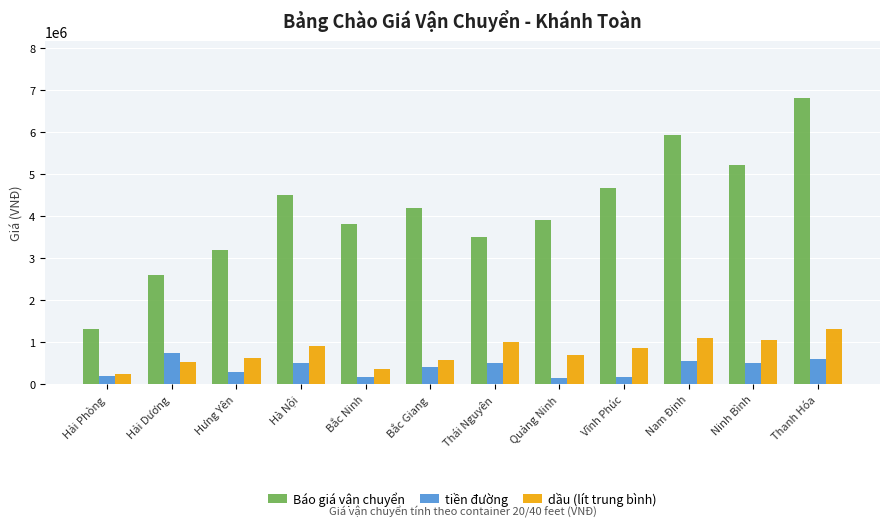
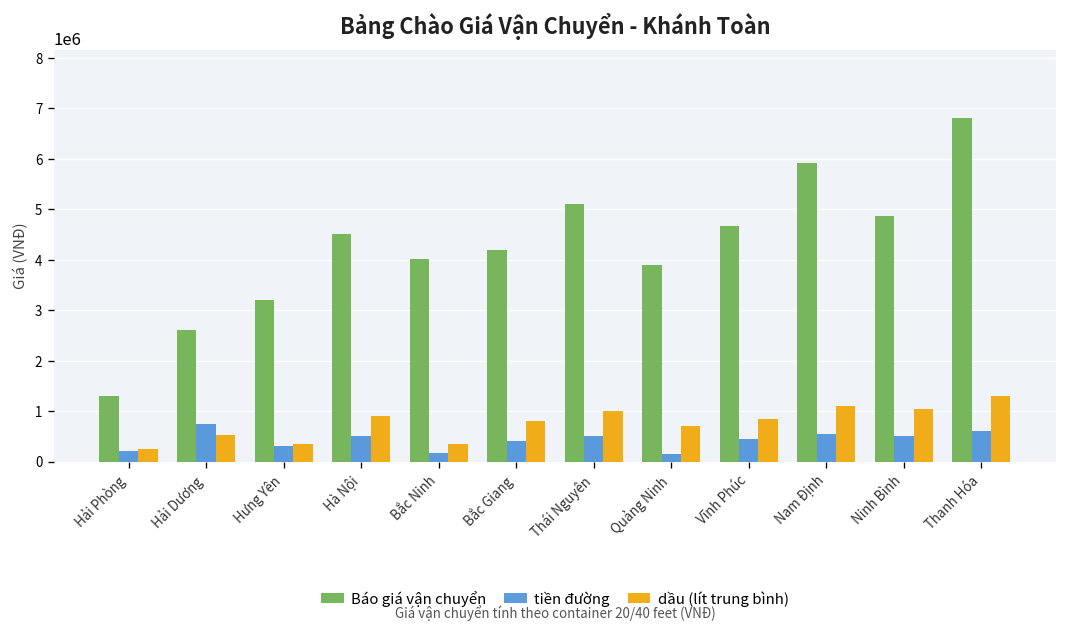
  {
    "Báo giá vận chuyển": {
      "Hải Phòng": 1300000,
      "Hải Dương": 2600000,
      "Hưng Yên": 3200000,
      "Hà Nội": 4500000,
-     "Bắc Ninh": 3800000,
+     "Bắc Ninh": 4000000,
      "Bắc Giang": 4200000,
-     "Thái Nguyên": 3500000,
+     "Thái Nguyên": 5100000,
      "Quảng Ninh": 3900000,
      "Vĩnh Phúc": 4700000,
      "Nam Định": 5900000,
-     "Ninh Bình": 5200000,
+     "Ninh Bình": 4900000,
      "Thanh Hóa": 6800000
    },
    "tiền đường": {
      "Hải Phòng": 200000,
      "Hải Dương": 800000,
      "Hưng Yên": 300000,
      "Hà Nội": 500000,
      "Bắc Ninh": 200000,
      "Bắc Giang": 400000,
      "Thái Nguyên": 500000,
      "Quảng Ninh": 100000,
-     "Vĩnh Phúc": 200000,
+     "Vĩnh Phúc": 500000,
      "Nam Định": 600000,
      "Ninh Bình": 500000,
      "Thanh Hóa": 600000
    },
    "dầu (lít trung bình)": {
      "Hải Phòng": 300000,
      "Hải Dương": 500000,
-     "Hưng Yên": 600000,
+     "Hưng Yên": 300000,
      "Hà Nội": 900000,
      "Bắc Ninh": 400000,
-     "Bắc Giang": 600000,
+     "Bắc Giang": 800000,
      "Thái Nguyên": 1000000,
      "Quảng Ninh": 700000,
      "Vĩnh Phúc": 900000,
      "Nam Định": 1100000,
      "Ninh Bình": 1100000,
      "Thanh Hóa": 1300000
    }
  }
